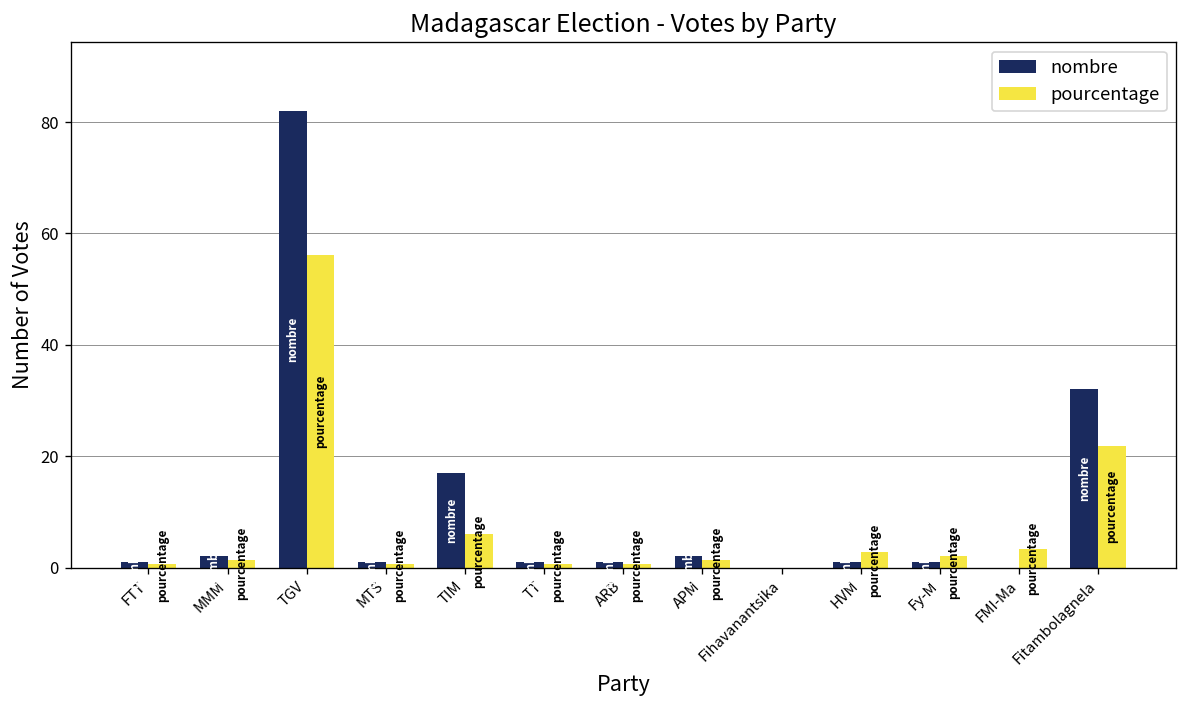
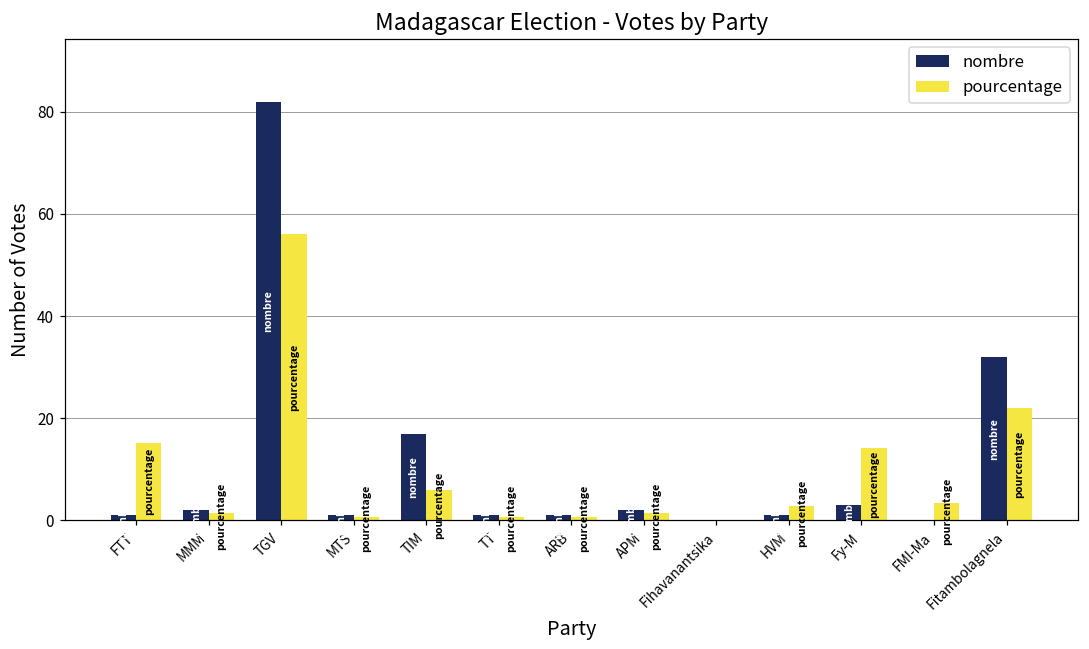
  {
    "nombre": {
      "FTT": 1,
      "MMM": 2,
      "TGV": 82,
      "MTS": 1,
      "TIM": 17,
      "TT": 1,
      "ARB": 1,
      "APM": 2,
      "Fihavanantsika": 0,
      "HVM": 1,
-     "Fy-M": 1,
+     "Fy-M": 3,
      "FMI-Ma": 0,
      "Fitambolagnela": 32
    },
    "pourcentage": {
-     "FTT": 1,
+     "FTT": 15,
      "MMM": 1,
      "TGV": 56,
      "MTS": 1,
      "TIM": 6,
      "TT": 1,
      "ARB": 1,
      "APM": 1,
      "Fihavanantsika": 0,
      "HVM": 3,
-     "Fy-M": 2,
+     "Fy-M": 14,
      "FMI-Ma": 3,
      "Fitambolagnela": 22
    }
  }
